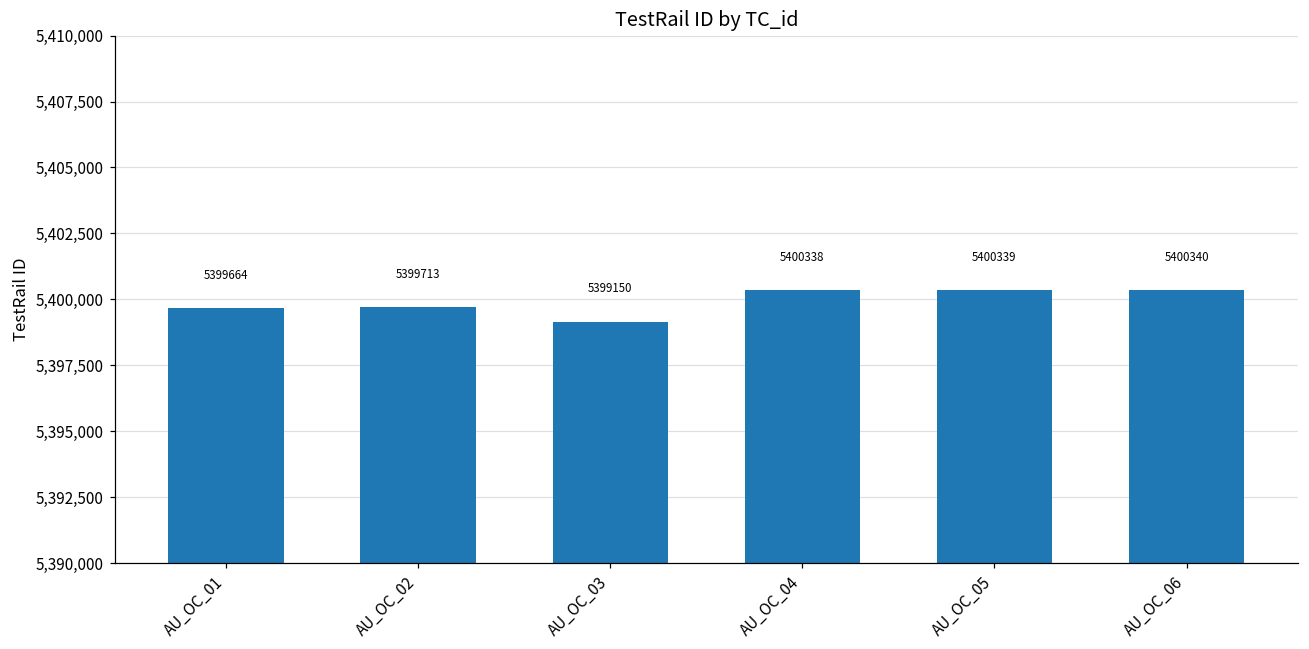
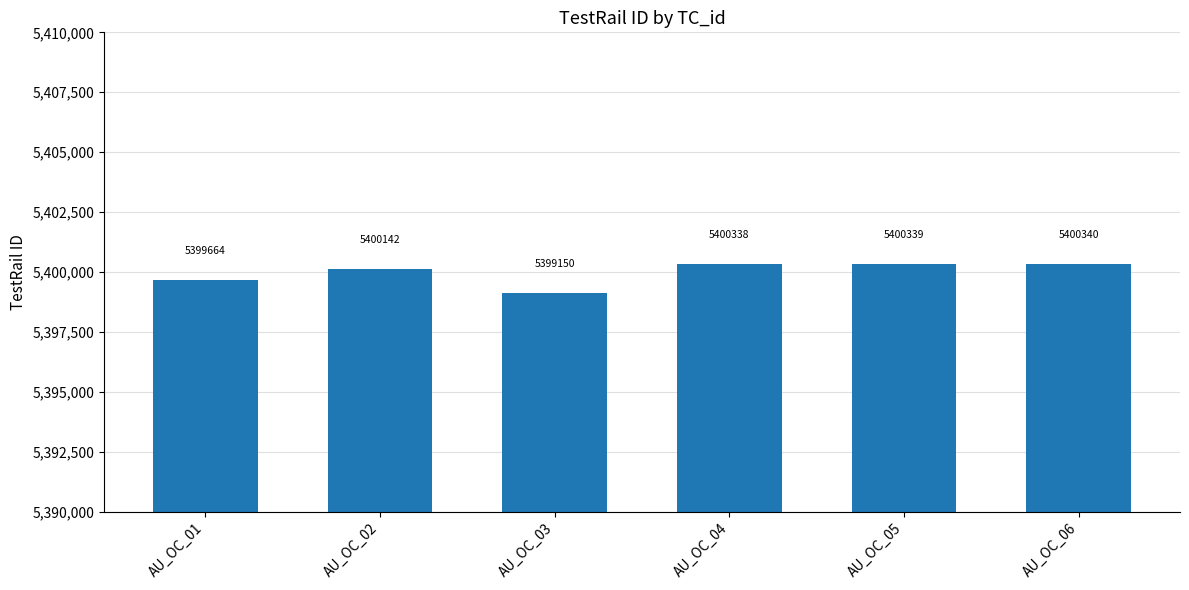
  {
    "AU_OC_01": 5399664,
-   "AU_OC_02": 5399713,
+   "AU_OC_02": 5400142,
    "AU_OC_03": 5399150,
    "AU_OC_04": 5400338,
    "AU_OC_05": 5400339,
    "AU_OC_06": 5400340
  }
